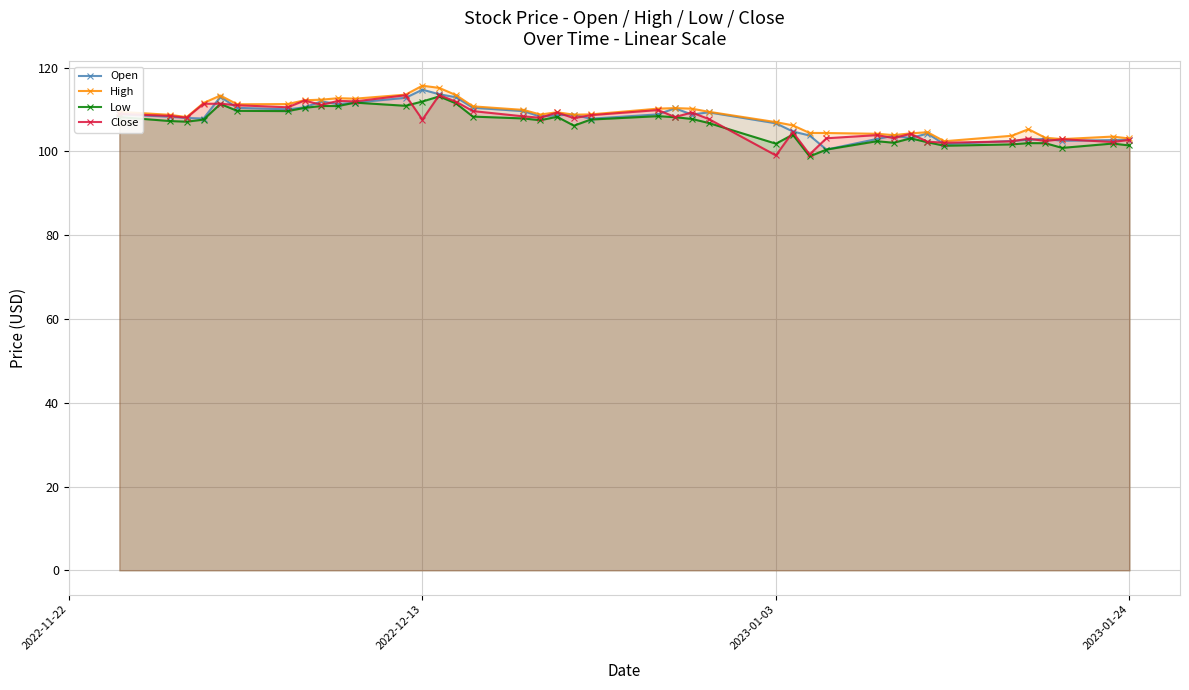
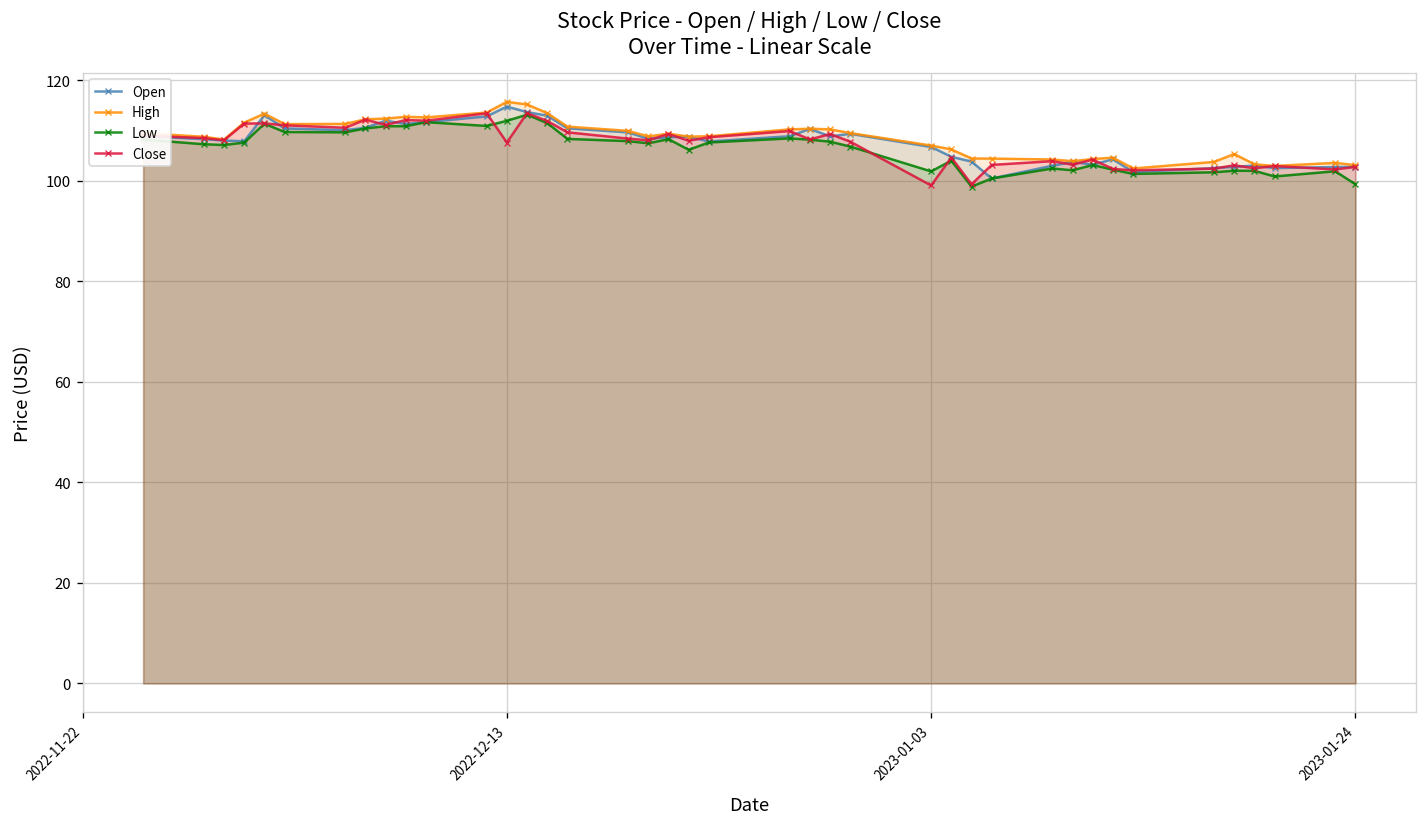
  {
    "Open": {
      "2022-12-13": 115
    },
    "High": {
      "2022-12-13": 116
    },
    "Low": {
      "2022-12-13": 112,
      "2023-01-03": 102,
-     "2023-01-24": 101
+     "2023-01-24": 99
    },
    "Close": {
      "2022-12-13": 108,
      "2023-01-03": 99
    }
  }
